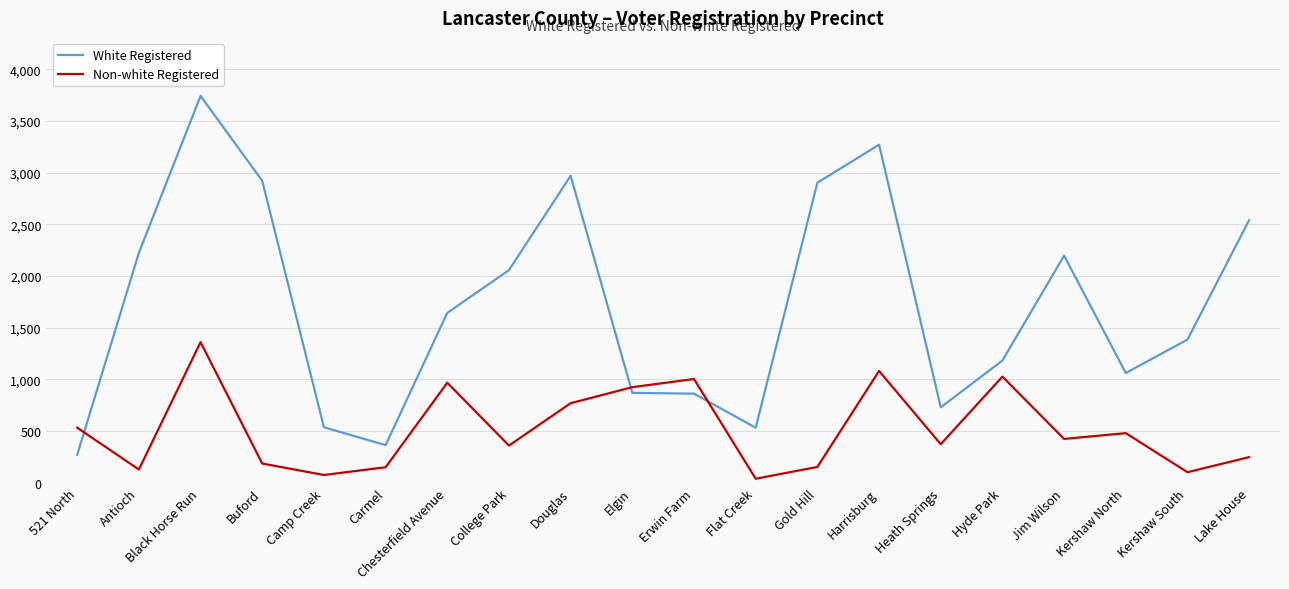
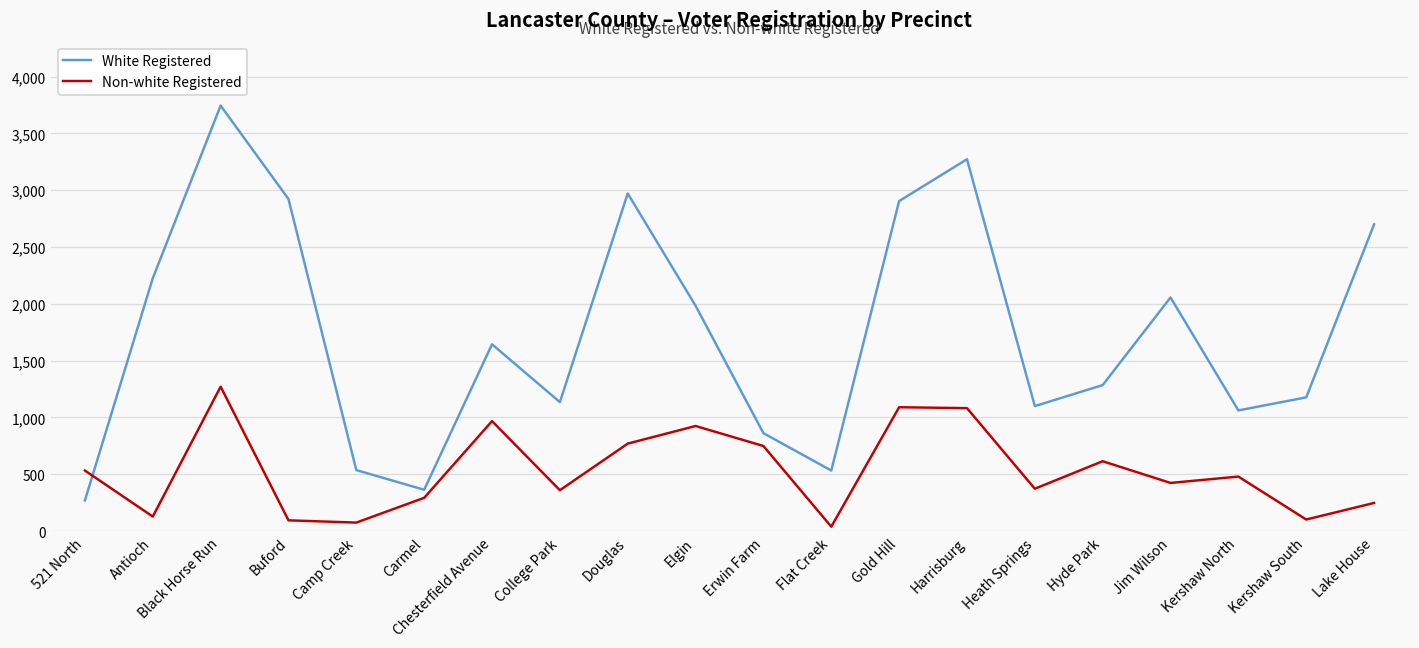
  {
    "White Registered": {
      "521 North": "270",
      "Antioch": "2,230",
      "Black Horse Run": "3,740",
      "Buford": "2,920",
      "Camp Creek": "540",
      "Carmel": "360",
      "Chesterfield Avenue": "1,640",
-     "College Park": "2,060",
+     "College Park": "1,140",
      "Douglas": "2,970",
-     "Elgin": "870",
+     "Elgin": "1,980",
      "Erwin Farm": "860",
      "Flat Creek": "530",
      "Gold Hill": "2,900",
      "Harrisburg": "3,270",
-     "Heath Springs": "730",
-     "Hyde Park": "1,180",
-     "Jim Wilson": "2,200",
+     "Heath Springs": "1,100",
+     "Hyde Park": "1,290",
+     "Jim Wilson": "2,060",
      "Kershaw North": "1,060",
-     "Kershaw South": "1,390",
-     "Lake House": "2,540"
+     "Kershaw South": "1,180",
+     "Lake House": "2,700"
    },
    "Non-white Registered": {
      "521 North": "530",
      "Antioch": "130",
-     "Black Horse Run": "1,360",
-     "Buford": "190",
+     "Black Horse Run": "1,270",
+     "Buford": "100",
      "Camp Creek": "80",
-     "Carmel": "150",
+     "Carmel": "290",
      "Chesterfield Avenue": "970",
      "College Park": "360",
      "Douglas": "770",
      "Elgin": "930",
-     "Erwin Farm": "1,000",
+     "Erwin Farm": "750",
      "Flat Creek": "40",
-     "Gold Hill": "150",
+     "Gold Hill": "1,090",
      "Harrisburg": "1,080",
      "Heath Springs": "370",
-     "Hyde Park": "1,030",
+     "Hyde Park": "620",
      "Jim Wilson": "420",
      "Kershaw North": "480",
      "Kershaw South": "100",
      "Lake House": "250"
    }
  }
